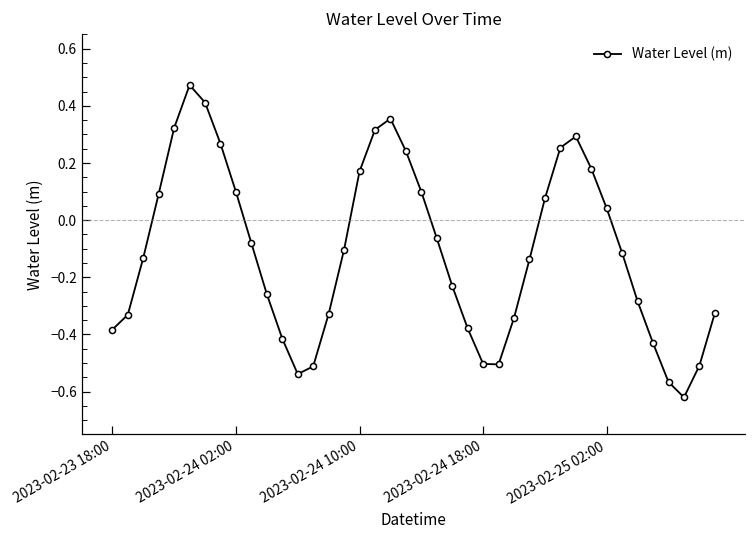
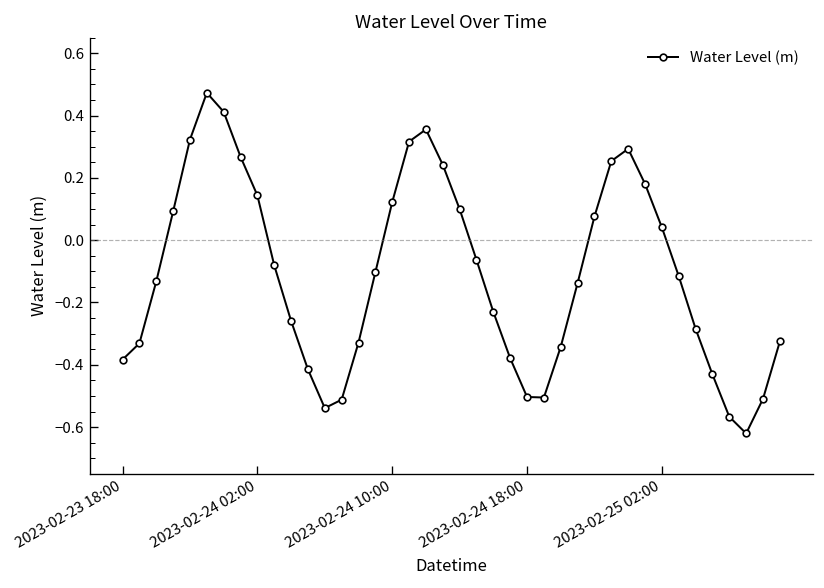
  {
    "2023-02-23 18:00": -0.38,
-   "2023-02-24 02:00": 0.10,
-   "2023-02-24 10:00": 0.17,
+   "2023-02-24 02:00": 0.14,
+   "2023-02-24 10:00": 0.12,
    "2023-02-24 18:00": -0.50,
    "2023-02-25 02:00": 0.04
  }
